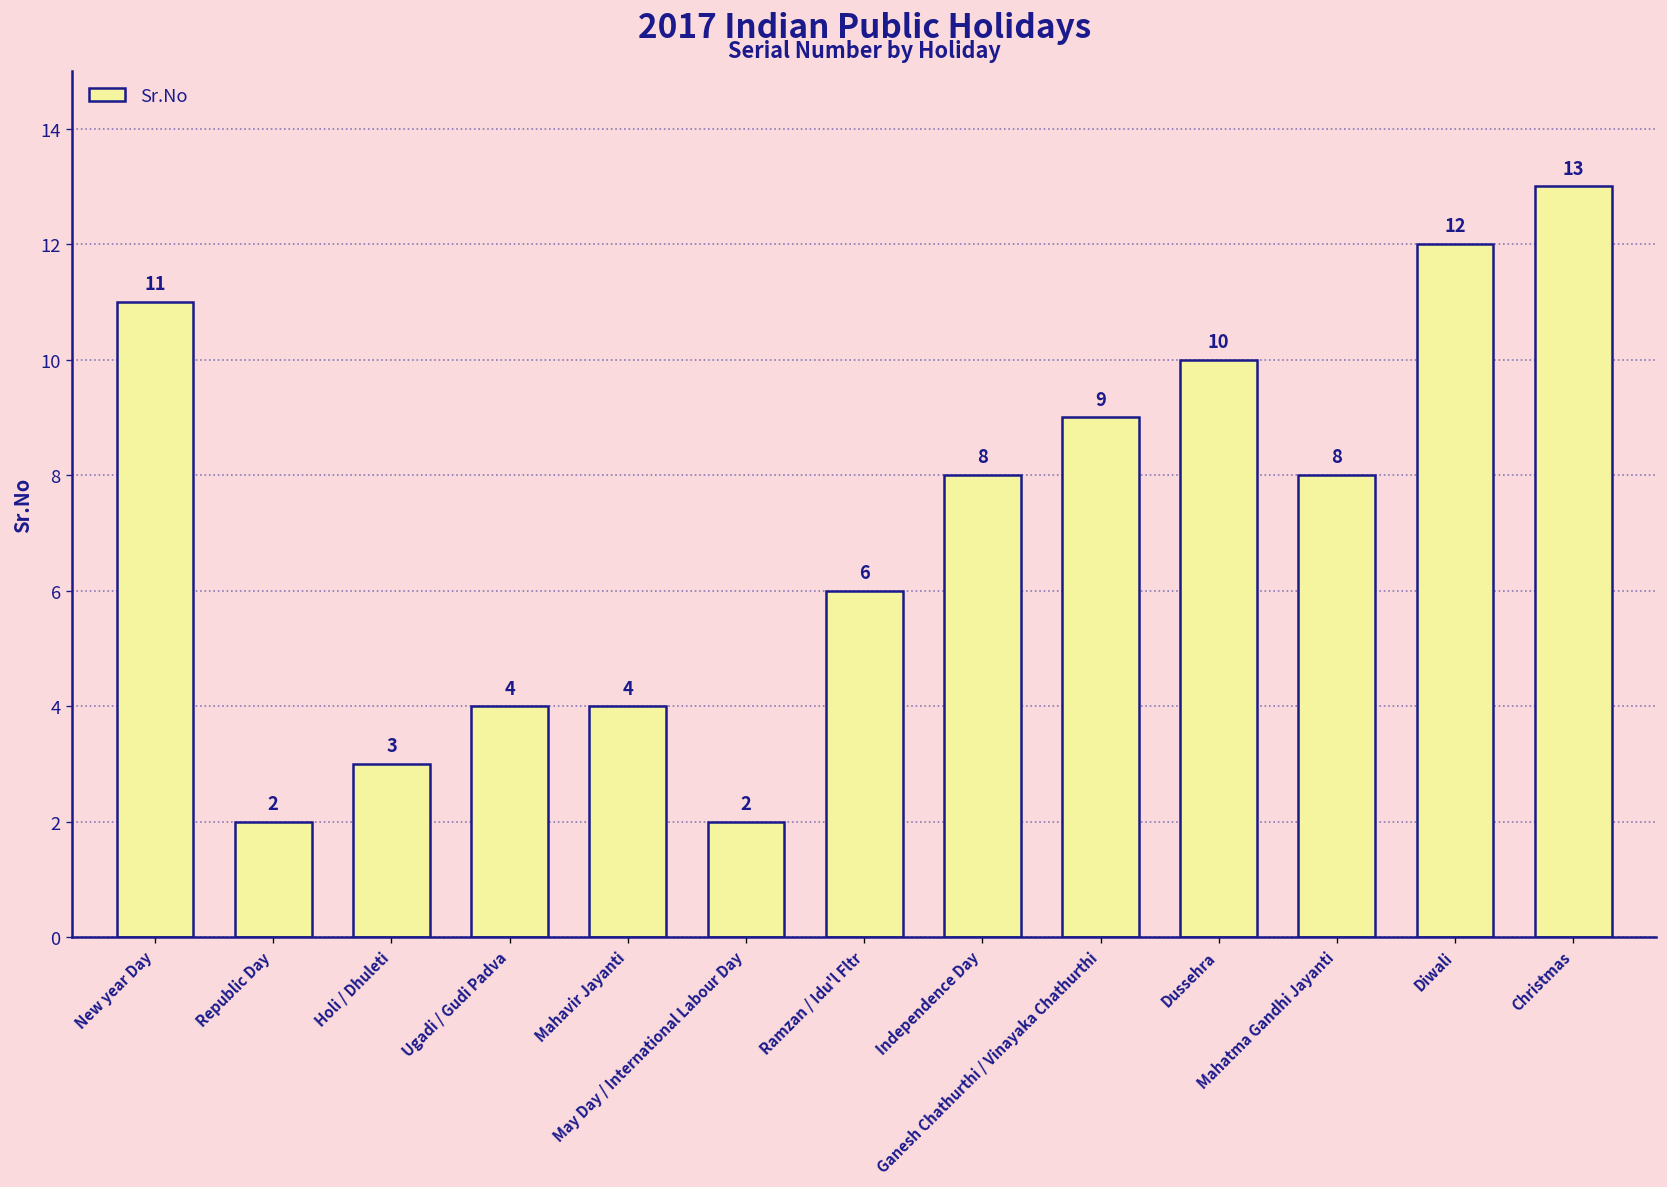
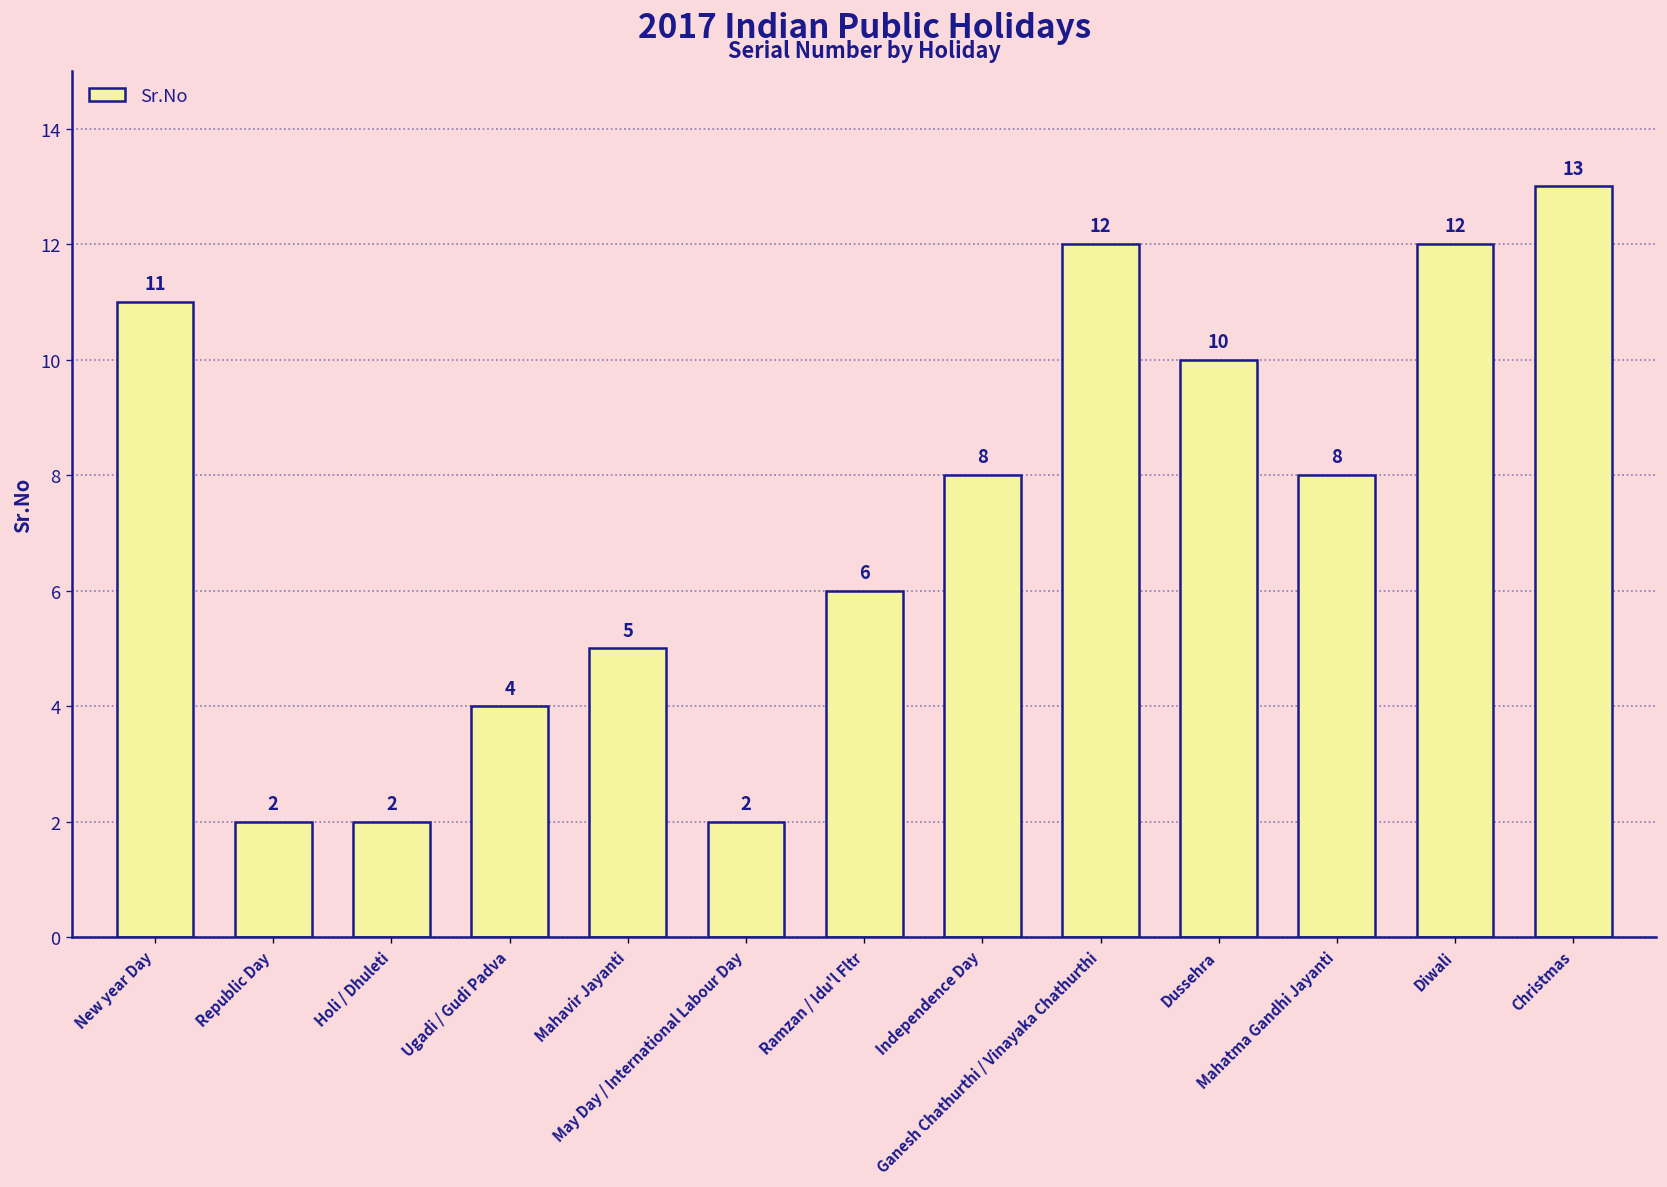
  {
    "New year Day": 11,
    "Republic Day": 2,
-   "Holi / Dhuleti": 3,
+   "Holi / Dhuleti": 2,
    "Ugadi / Gudi Padva": 4,
-   "Mahavir Jayanti": 4,
+   "Mahavir Jayanti": 5,
    "May Day / International Labour Day": 2,
    "Ramzan / Idu'l Fltr": 6,
    "Independence Day": 8,
-   "Ganesh Chathurthi / Vinayaka Chathurthi": 9,
+   "Ganesh Chathurthi / Vinayaka Chathurthi": 12,
    "Dussehra": 10,
    "Mahatma Gandhi Jayanti": 8,
    "Diwali": 12,
    "Christmas": 13
  }
